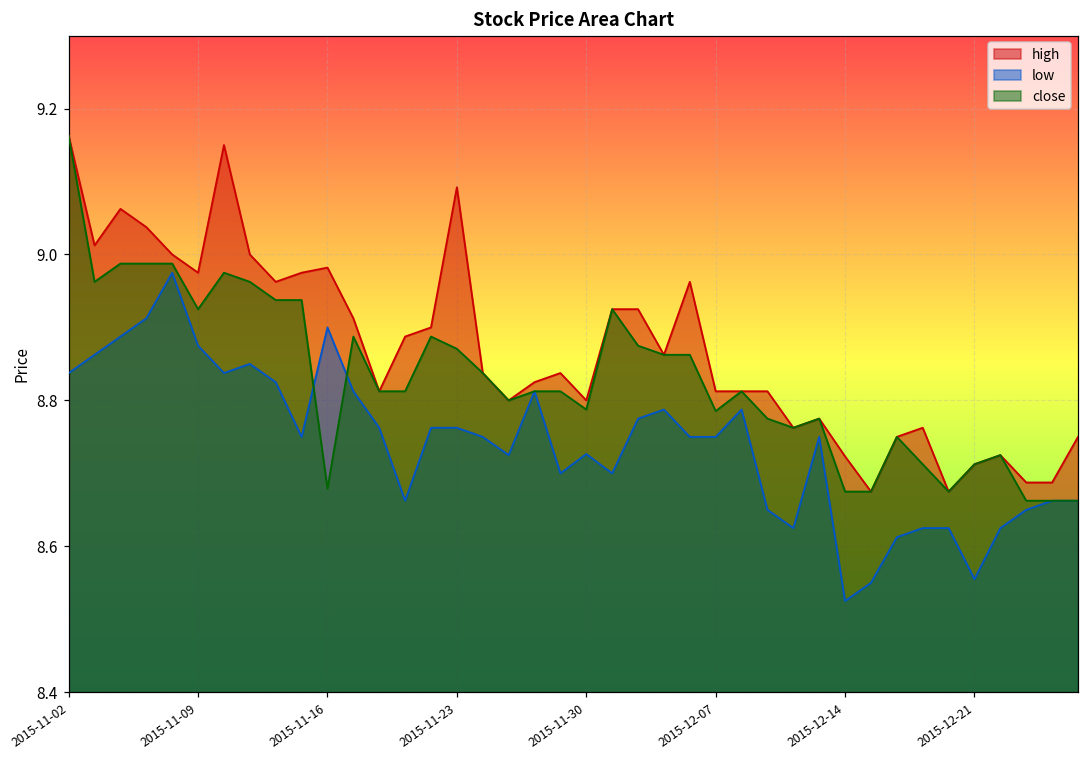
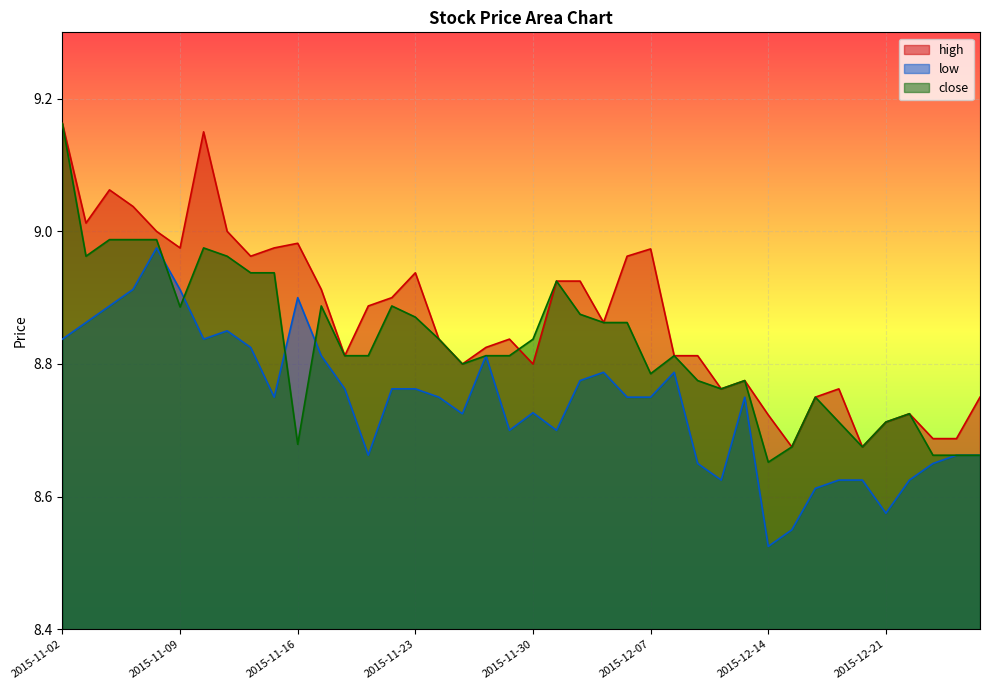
  {
    "high": {
      "2015-11-09": 8.98,
      "2015-11-16": 8.98,
-     "2015-11-23": 9.09,
+     "2015-11-23": 8.94,
      "2015-11-30": 8.80,
-     "2015-12-07": 8.81,
+     "2015-12-07": 8.97,
      "2015-12-14": 8.72
    },
    "low": {
      "2015-11-02": 8.84,
-     "2015-11-09": 8.88,
+     "2015-11-09": 8.91,
      "2015-11-16": 8.90,
      "2015-11-23": 8.76,
      "2015-11-30": 8.73,
      "2015-12-07": 8.75,
      "2015-12-14": 8.53,
-     "2015-12-21": 8.56
+     "2015-12-21": 8.58
    },
    "close": {
-     "2015-11-09": 8.93,
+     "2015-11-09": 8.89,
      "2015-11-16": 8.68,
      "2015-11-23": 8.87,
-     "2015-11-30": 8.79,
+     "2015-11-30": 8.84,
      "2015-12-07": 8.79,
-     "2015-12-14": 8.68
+     "2015-12-14": 8.65
    }
  }
